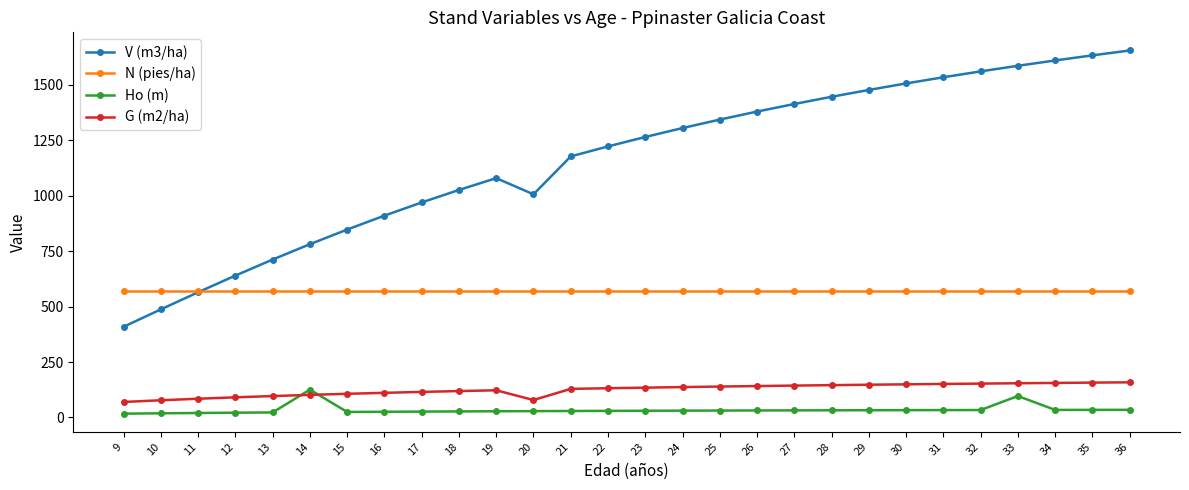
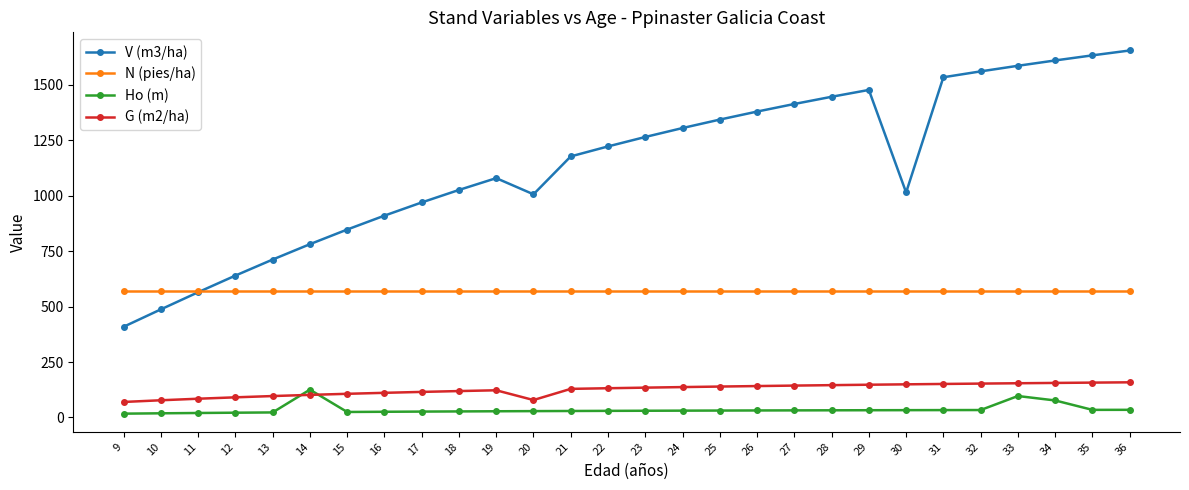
  {
    "V (m3/ha)": {
      "9": 410,
      "10": 490,
      "12": 640,
      "13": 710,
      "14": 780,
      "15": 850,
      "16": 910,
      "17": 970,
      "18": 1030,
      "19": 1080,
      "20": 1010,
      "21": 1180,
      "22": 1220,
      "23": 1260,
      "24": 1310,
      "25": 1340,
      "26": 1380,
      "27": 1410,
      "28": 1450,
      "29": 1480,
-     "30": 1510,
+     "30": 1010,
      "31": 1530,
      "32": 1560,
      "33": 1590,
      "34": 1610,
      "35": 1630,
      "36": 1650
    },
    "N (pies/ha)": {
      "9": 570,
      "10": 570,
      "12": 570,
      "13": 570,
      "14": 570,
      "15": 570,
      "16": 570,
      "17": 570,
      "18": 570,
      "19": 570,
      "20": 570,
      "21": 570,
      "22": 570,
      "23": 570,
      "24": 570,
      "25": 570,
      "26": 570,
      "27": 570,
      "28": 570,
      "29": 570,
      "30": 570,
      "31": 570,
      "32": 570,
      "33": 570,
      "34": 570,
      "35": 570,
      "36": 570
    },
    "Ho (m)": {
      "9": 20,
      "10": 20,
      "11": 20,
      "12": 20,
      "13": 20,
      "14": 130,
      "15": 20,
      "16": 30,
      "17": 30,
      "18": 30,
      "19": 30,
      "20": 30,
      "21": 30,
      "22": 30,
      "23": 30,
      "24": 30,
      "25": 30,
      "26": 30,
      "27": 30,
      "28": 30,
      "29": 30,
      "30": 30,
      "31": 30,
      "32": 30,
      "33": 100,
-     "34": 30,
+     "34": 80,
      "35": 30,
      "36": 30
    },
    "G (m2/ha)": {
      "9": 70,
      "10": 80,
      "11": 80,
      "12": 90,
      "13": 100,
      "14": 100,
      "15": 110,
      "16": 110,
      "17": 120,
      "18": 120,
      "19": 120,
      "20": 80,
      "21": 130,
      "22": 130,
      "23": 130,
      "24": 140,
      "25": 140,
      "26": 140,
      "27": 140,
      "28": 150,
      "29": 150,
      "30": 150,
      "31": 150,
      "32": 150,
      "33": 150,
      "34": 160,
      "35": 160,
      "36": 160
    }
  }
